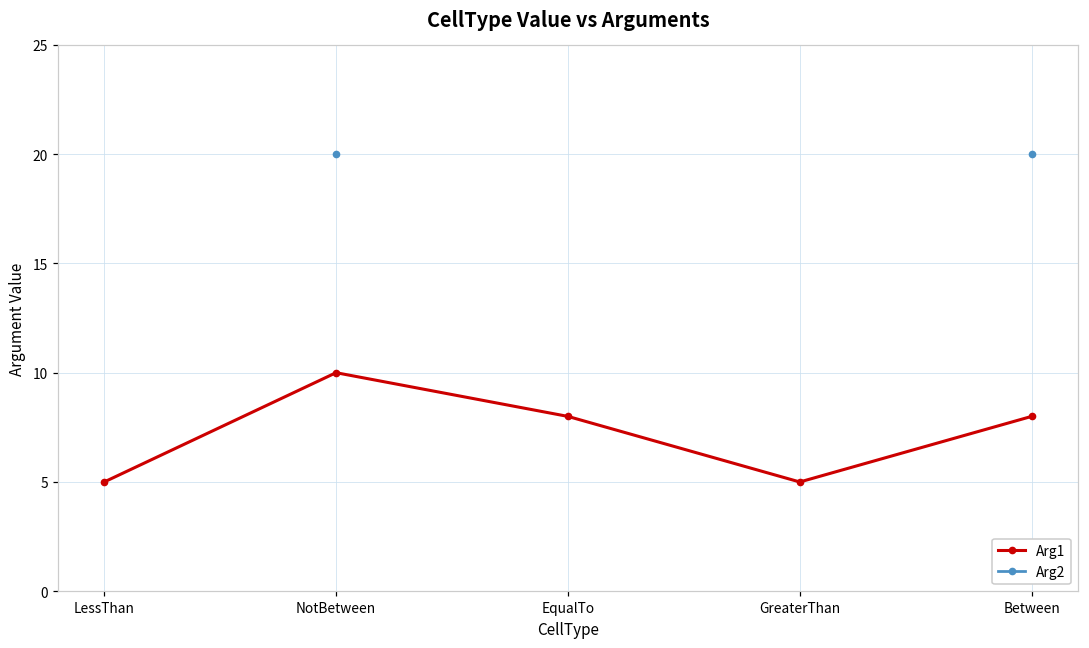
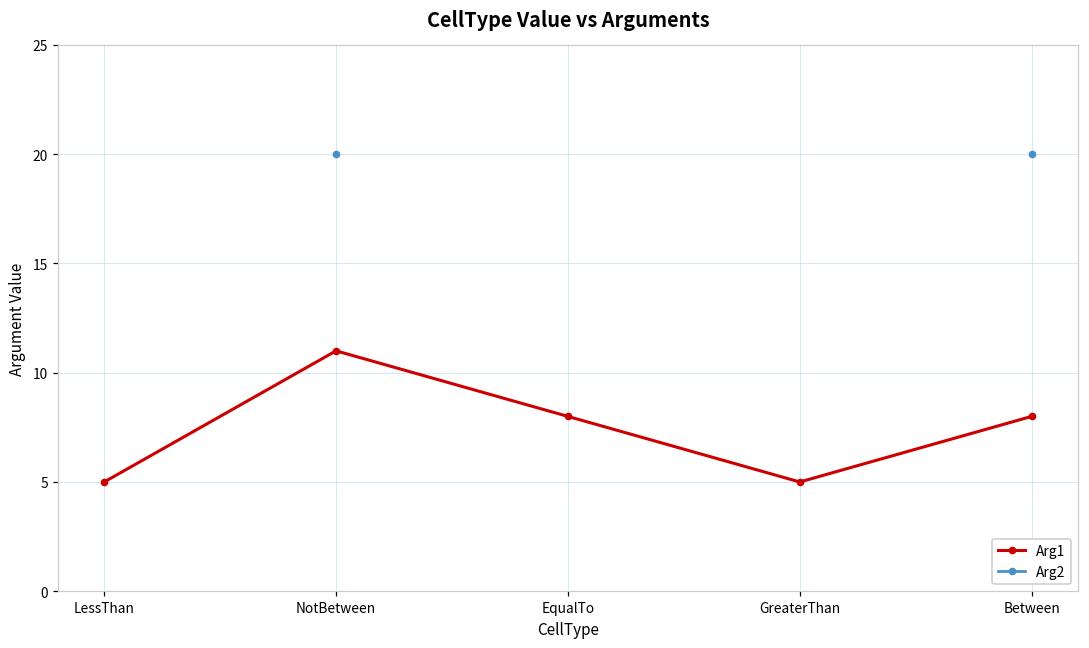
  {
    "Arg1": {
      "LessThan": 5,
-     "NotBetween": 10,
+     "NotBetween": 11,
      "EqualTo": 8,
      "GreaterThan": 5,
      "Between": 8
    },
    "Arg2": {
      "NotBetween": 20,
      "Between": 20
    }
  }
